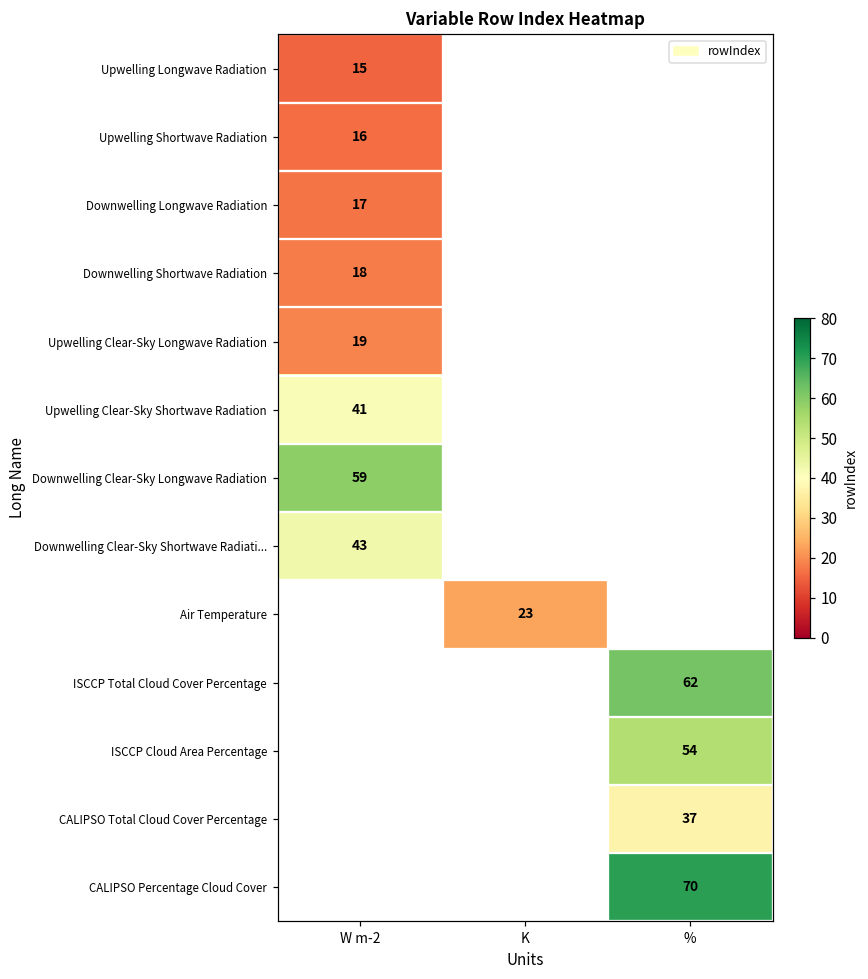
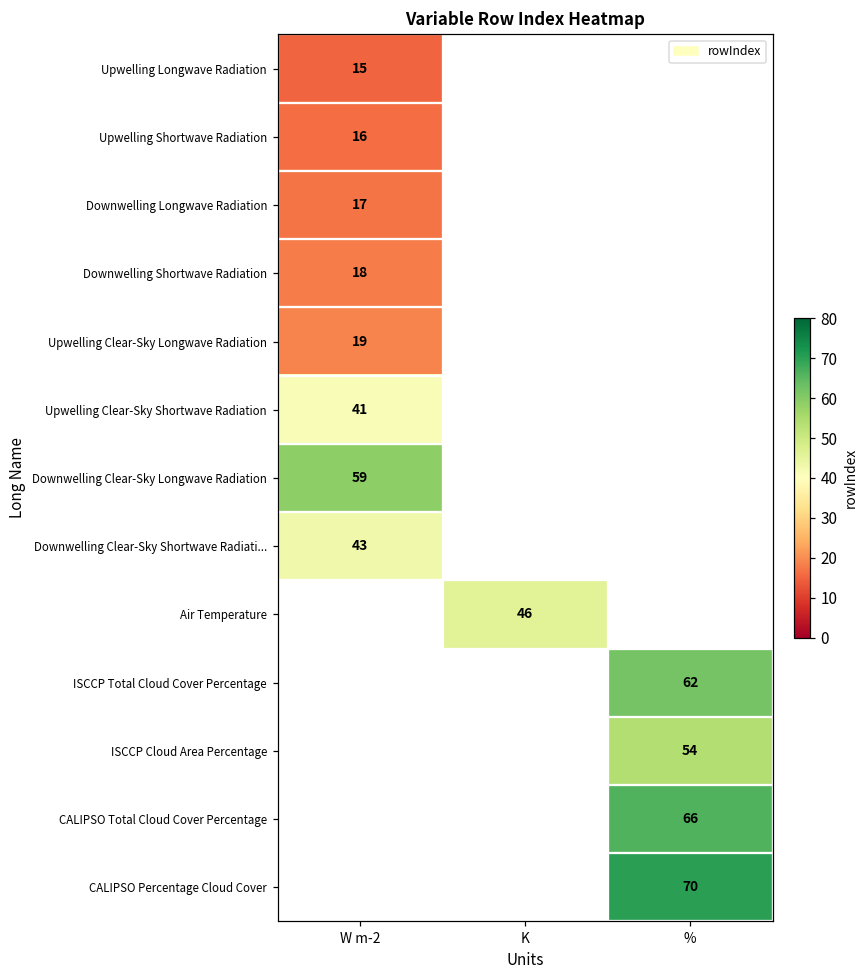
  {
    "Upwelling Longwave Radiation": {
      "W m-2": 15
    },
    "Upwelling Shortwave Radiation": {
      "W m-2": 16
    },
    "Downwelling Longwave Radiation": {
      "W m-2": 17
    },
    "Downwelling Shortwave Radiation": {
      "W m-2": 18
    },
    "Upwelling Clear-Sky Longwave Radiation": {
      "W m-2": 19
    },
    "Upwelling Clear-Sky Shortwave Radiation": {
      "W m-2": 41
    },
    "Downwelling Clear-Sky Longwave Radiation": {
      "W m-2": 59
    },
    "Downwelling Clear-Sky Shortwave Radiati...": {
      "W m-2": 43
    },
    "Air Temperature": {
-     "K": 23
+     "K": 46
    },
    "ISCCP Total Cloud Cover Percentage": {
      "%": 62
    },
    "ISCCP Cloud Area Percentage": {
      "%": 54
    },
    "CALIPSO Total Cloud Cover Percentage": {
-     "%": 37
+     "%": 66
    },
    "CALIPSO Percentage Cloud Cover": {
      "%": 70
    }
  }
